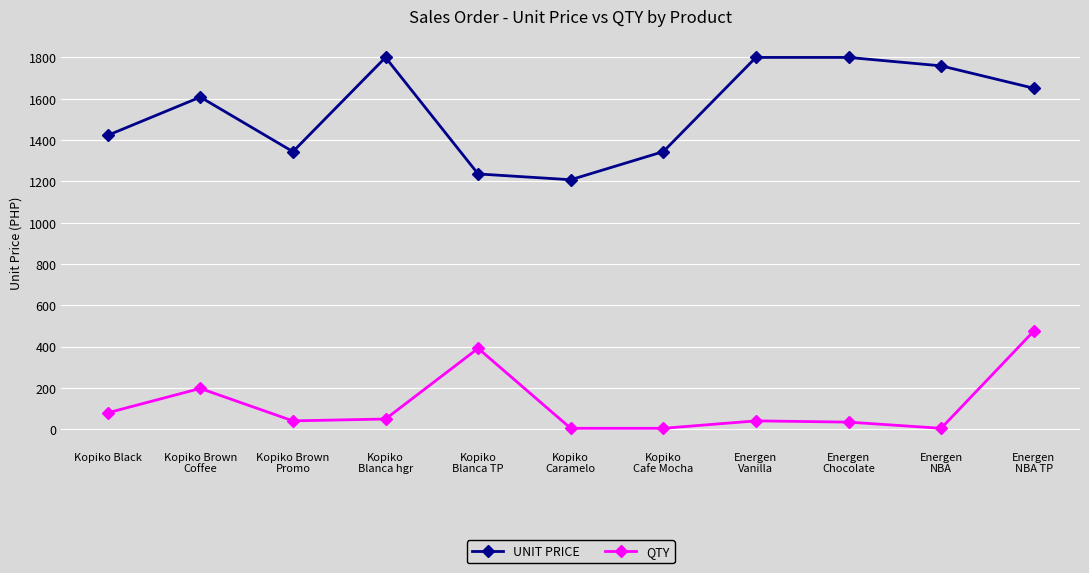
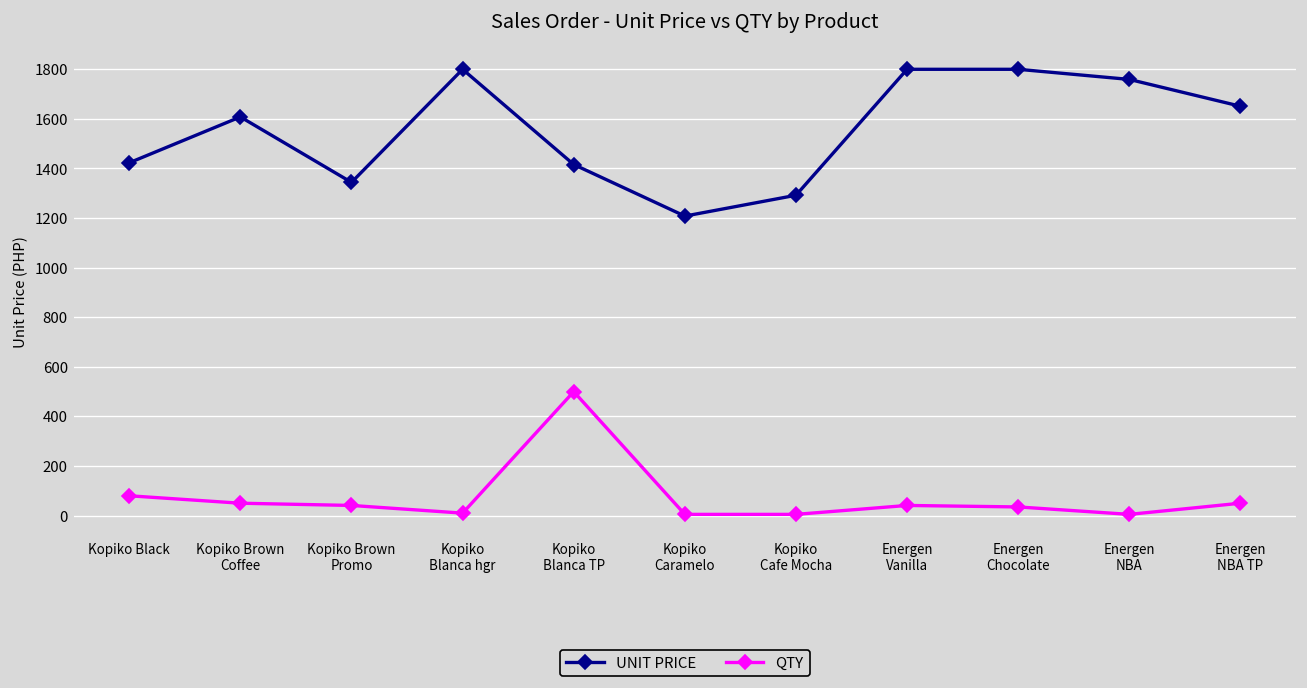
  {
    "UNIT PRICE": {
      "Kopiko Black": 1420,
      "Kopiko Brown Coffee": 1610,
      "Kopiko Brown Promo": 1340,
      "Kopiko Blanca hgr": 1800,
-     "Kopiko Blanca TP": 1240,
+     "Kopiko Blanca TP": 1420,
      "Kopiko Caramelo": 1210,
-     "Kopiko Cafe Mocha": 1340,
+     "Kopiko Cafe Mocha": 1290,
      "Energen Vanilla": 1800,
      "Energen Chocolate": 1800,
      "Energen NBA": 1760,
      "Energen NBA TP": 1650
    },
    "QTY": {
      "Kopiko Black": 80,
-     "Kopiko Brown Coffee": 200,
+     "Kopiko Brown Coffee": 50,
      "Kopiko Brown Promo": 40,
-     "Kopiko Blanca hgr": 50,
-     "Kopiko Blanca TP": 390,
+     "Kopiko Blanca hgr": 10,
+     "Kopiko Blanca TP": 500,
      "Kopiko Caramelo": 10,
      "Kopiko Cafe Mocha": 10,
      "Energen Vanilla": 40,
      "Energen Chocolate": 40,
      "Energen NBA": 10,
-     "Energen NBA TP": 480
+     "Energen NBA TP": 50
    }
  }
